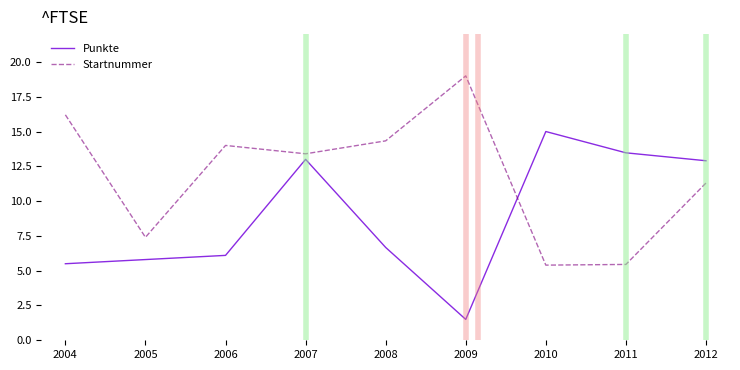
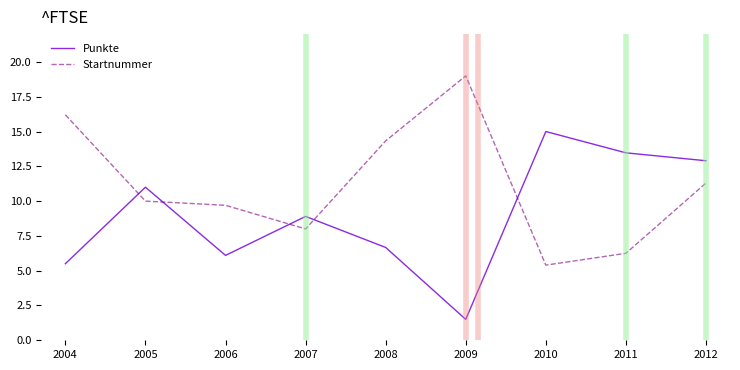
  {
    "Punkte": {
      "2004": 5.5,
-     "2005": 5.8,
+     "2005": 11.0,
      "2006": 6.1,
-     "2007": 13.0,
+     "2007": 8.9,
      "2008": 6.7,
      "2009": 1.5,
      "2010": 15.0,
      "2011": 13.5,
      "2012": 12.9
    },
    "Startnummer": {
      "2004": 16.2,
-     "2005": 7.4,
-     "2006": 14.0,
-     "2007": 13.4,
+     "2005": 10.0,
+     "2006": 9.7,
+     "2007": 8.0,
      "2008": 14.3,
      "2009": 19.0,
      "2010": 5.4,
-     "2011": 5.5,
+     "2011": 6.3,
      "2012": 11.3
    }
  }
